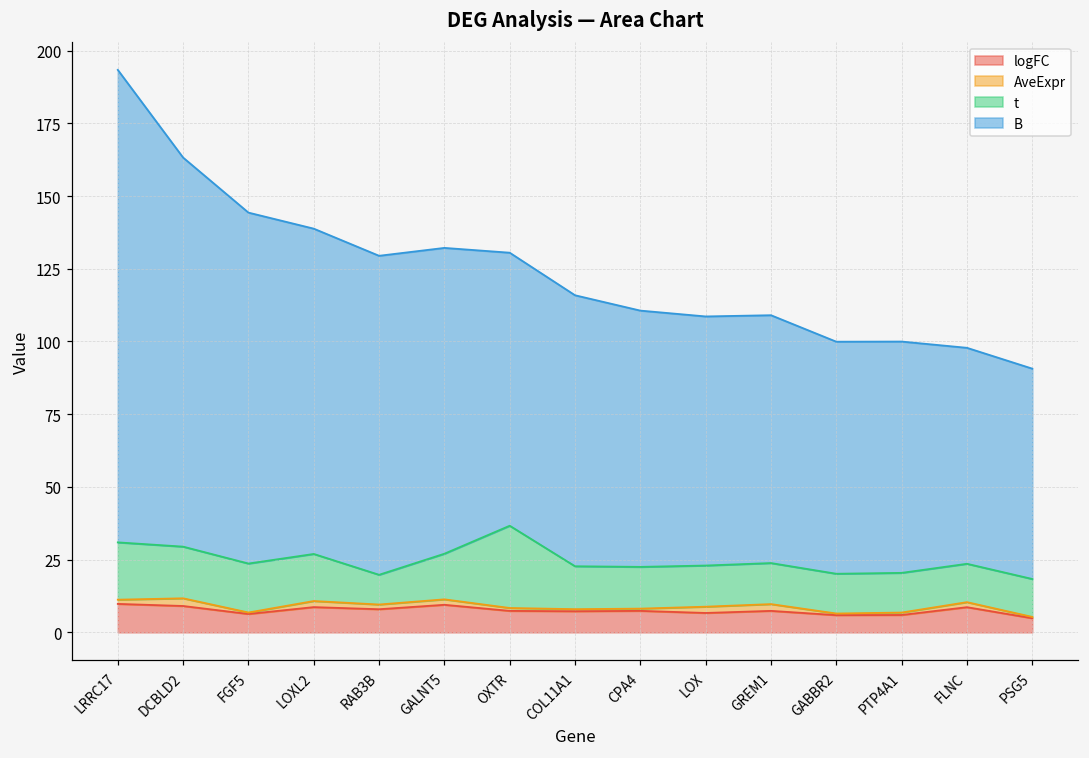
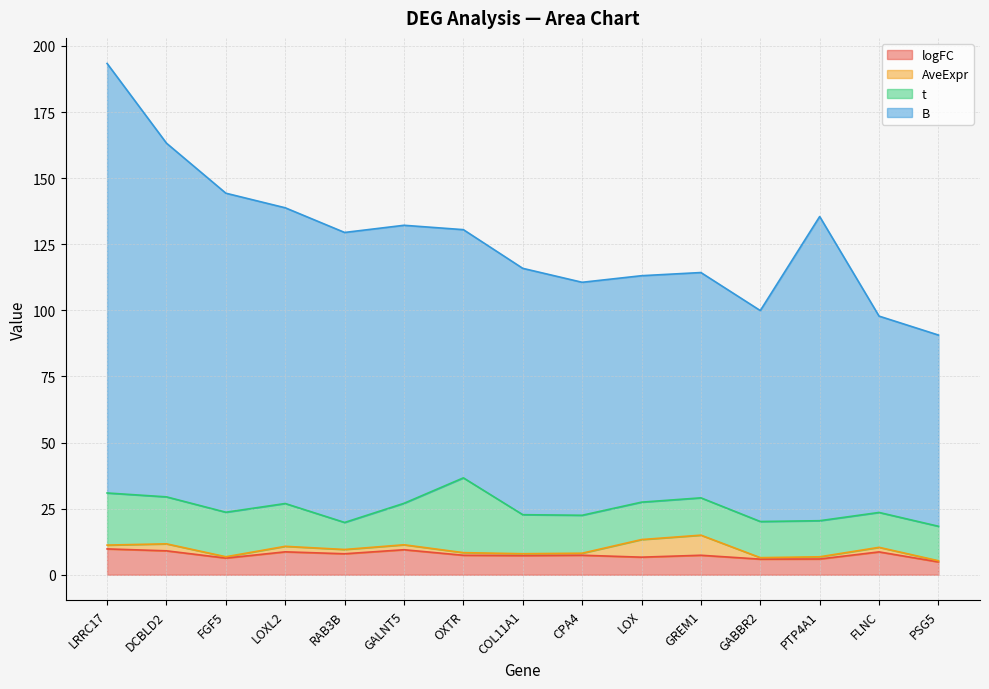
  {
    "logFC": {
      "LRRC17": 10,
      "DCBLD2": 9,
      "LOXL2": 9,
      "RAB3B": 8,
      "GALNT5": 9,
      "OXTR": 7,
      "LOX": 7,
      "GREM1": 7,
      "FLNC": 9
    },
    "AveExpr": {
      "LRRC17": 1,
      "DCBLD2": 3,
      "LOXL2": 2,
      "RAB3B": 2,
      "GALNT5": 2,
      "OXTR": 1,
-     "LOX": 2,
-     "GREM1": 2,
+     "LOX": 7,
+     "GREM1": 8,
      "FLNC": 2
    },
    "t": {
      "LRRC17": 20,
      "DCBLD2": 18,
      "FGF5": 17,
      "LOXL2": 16,
      "RAB3B": 10,
      "GALNT5": 16,
      "OXTR": 28,
      "COL11A1": 15,
      "CPA4": 14,
      "LOX": 14,
      "GREM1": 14,
      "GABBR2": 14,
      "PTP4A1": 14,
      "FLNC": 13,
      "PSG5": 13
    },
    "B": {
      "LRRC17": 162,
      "DCBLD2": 134,
      "FGF5": 121,
      "LOXL2": 112,
      "RAB3B": 110,
      "GALNT5": 105,
      "OXTR": 94,
      "COL11A1": 93,
      "CPA4": 88,
      "LOX": 86,
      "GREM1": 85,
      "GABBR2": 80,
-     "PTP4A1": 80,
+     "PTP4A1": 115,
      "FLNC": 74,
      "PSG5": 72
    }
  }
